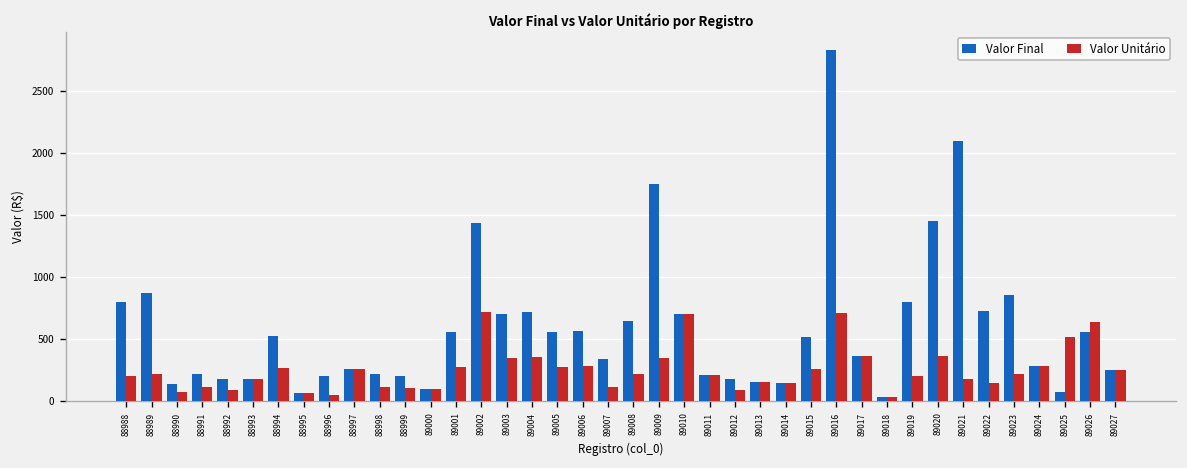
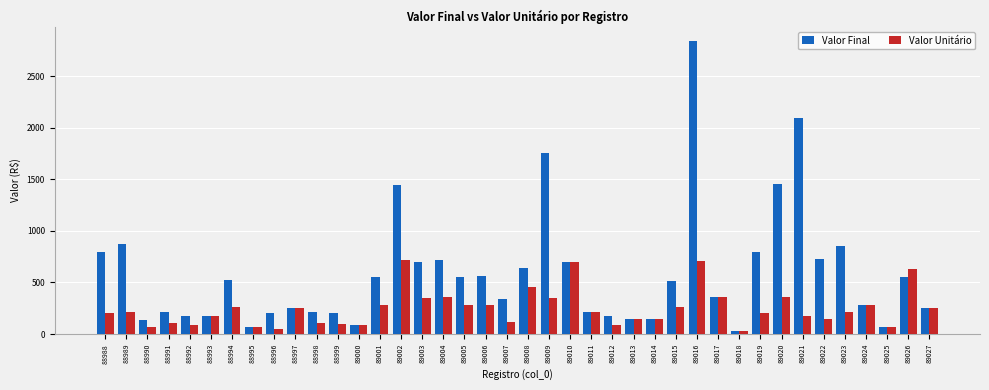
  {
    "Valor Final": {
      "88988": 800,
      "88989": 870,
      "88990": 140,
      "88991": 220,
      "88992": 170,
      "88993": 180,
      "88994": 520,
      "88995": 70,
      "88996": 200,
      "88997": 260,
      "88998": 220,
      "88999": 200,
      "89000": 90,
      "89001": 550,
      "89002": 1440,
      "89003": 700,
      "89004": 720,
      "89005": 550,
      "89006": 570,
      "89007": 340,
      "89008": 640,
      "89009": 1750,
      "89010": 700,
      "89011": 210,
      "89012": 170,
      "89013": 150,
      "89014": 150,
      "89015": 520,
      "89016": 2840,
      "89017": 360,
      "89018": 30,
      "89019": 800,
      "89020": 1450,
      "89021": 2100,
      "89022": 730,
      "89023": 860,
      "89024": 280,
      "89025": 70,
      "89026": 560,
      "89027": 250
    },
    "Valor Unitário": {
      "88988": 200,
      "88989": 220,
      "88990": 70,
      "88991": 110,
      "88992": 90,
      "88993": 180,
      "88994": 260,
      "88995": 70,
      "88996": 50,
      "88997": 260,
      "88998": 110,
      "88999": 100,
      "89000": 90,
      "89001": 280,
      "89002": 720,
      "89003": 350,
      "89004": 360,
      "89005": 280,
      "89006": 280,
      "89007": 110,
-     "89008": 210,
+     "89008": 460,
      "89009": 350,
      "89010": 700,
      "89011": 210,
      "89012": 90,
      "89013": 150,
      "89014": 150,
      "89015": 260,
      "89016": 710,
      "89017": 360,
      "89018": 30,
      "89019": 200,
      "89020": 360,
      "89021": 180,
      "89022": 150,
      "89023": 210,
      "89024": 280,
-     "89025": 520,
+     "89025": 70,
      "89026": 630,
      "89027": 250
    }
  }
